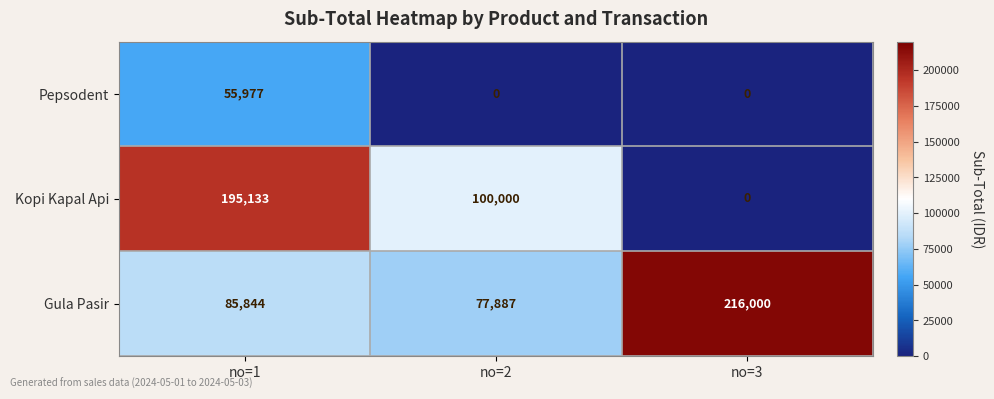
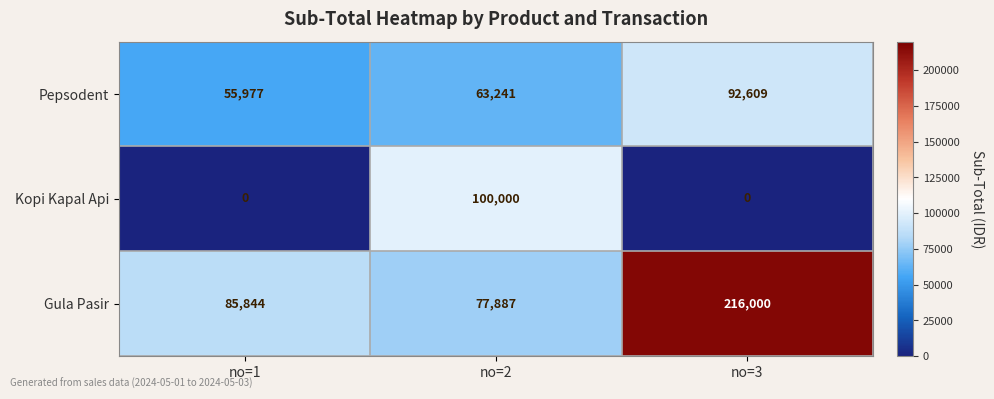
  {
    "Pepsodent": {
      "no=1": "55,977",
-     "no=2": "0",
-     "no=3": "0"
+     "no=2": "63,241",
+     "no=3": "92,609"
    },
    "Kopi Kapal Api": {
-     "no=1": "195,133",
+     "no=1": "0",
      "no=2": "100,000",
      "no=3": "0"
    },
    "Gula Pasir": {
      "no=1": "85,844",
      "no=2": "77,887",
      "no=3": "216,000"
    }
  }
